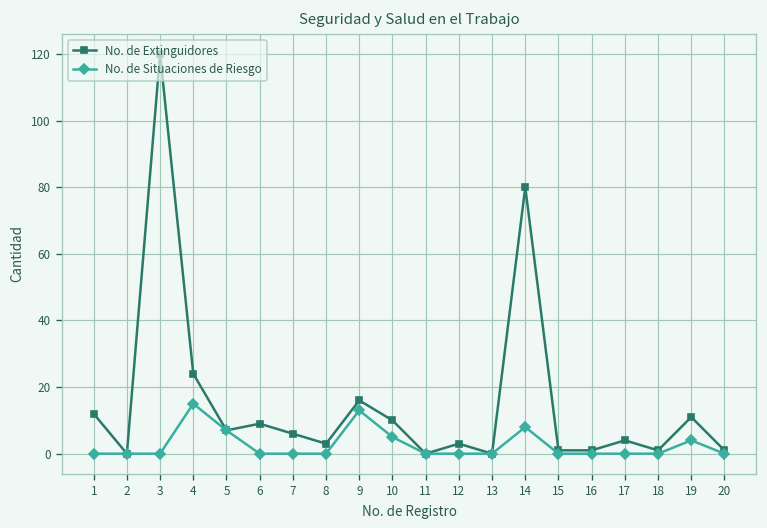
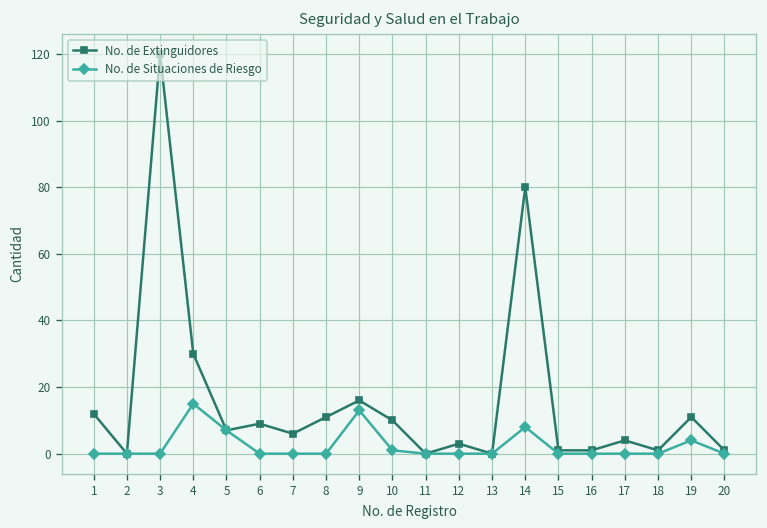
  {
    "No. de Extinguidores": {
      "1": 12,
-     "4": 24,
+     "4": 30,
      "6": 9,
      "7": 6,
-     "8": 3,
+     "8": 11,
      "9": 16,
      "10": 10,
      "12": 3,
      "14": 80,
      "15": 1,
      "16": 1,
      "17": 4,
      "18": 1,
      "19": 11,
      "20": 1
    },
    "No. de Situaciones de Riesgo": {
      "1": 0,
      "3": 0,
      "4": 15,
      "6": 0,
      "7": 0,
      "8": 0,
      "9": 13,
-     "10": 5,
+     "10": 1,
      "12": 0,
      "14": 8,
      "15": 0,
      "16": 0,
      "17": 0,
      "18": 0,
      "19": 4,
      "20": 0
    }
  }
